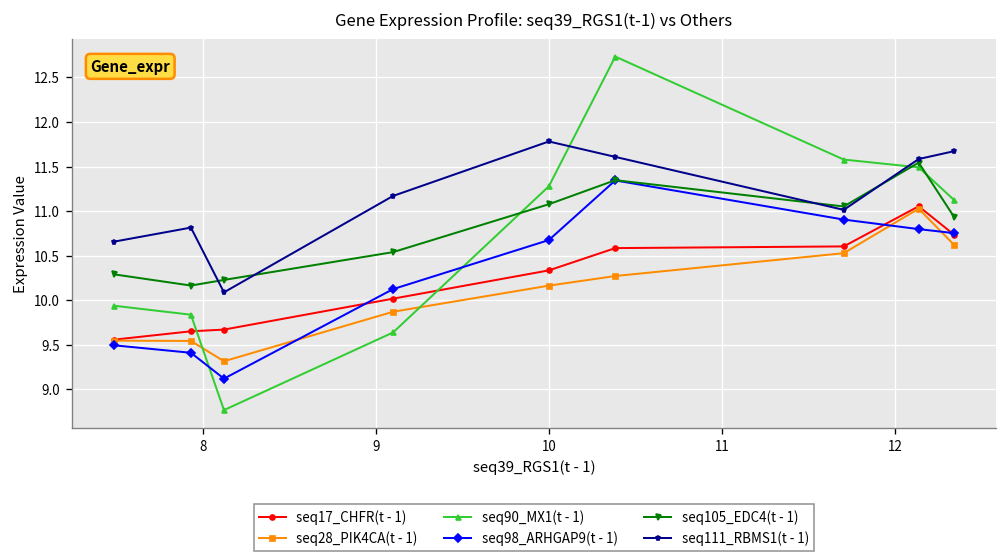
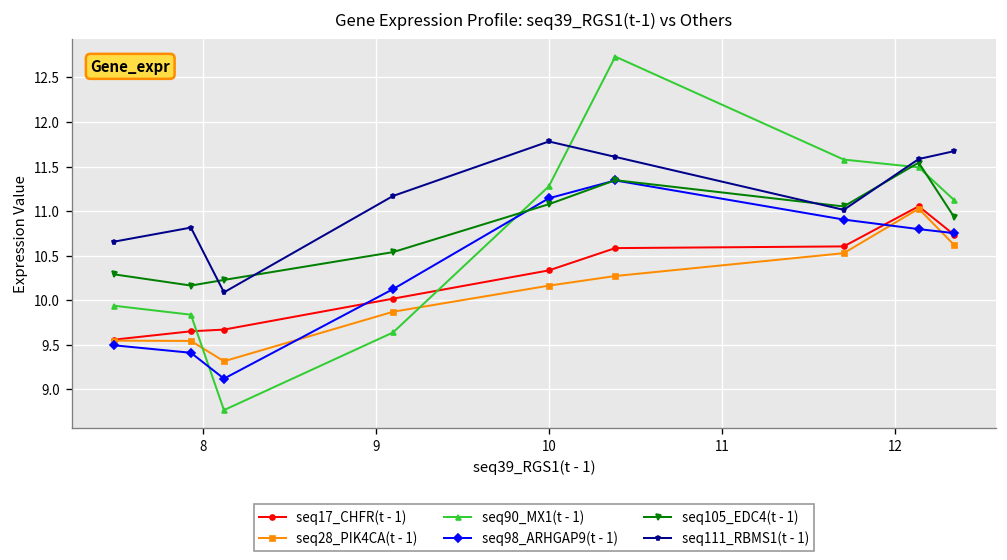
  {
    "seq17_CHFR(t - 1)": {
      "10": 10.3
    },
    "seq28_PIK4CA(t - 1)": {
      "10": 10.2
    },
    "seq90_MX1(t - 1)": {
      "10": 11.3
    },
    "seq98_ARHGAP9(t - 1)": {
-     "10": 10.7
+     "10": 11.1
    },
    "seq105_EDC4(t - 1)": {
      "10": 11.1
    },
    "seq111_RBMS1(t - 1)": {
      "10": 11.8
    }
  }
